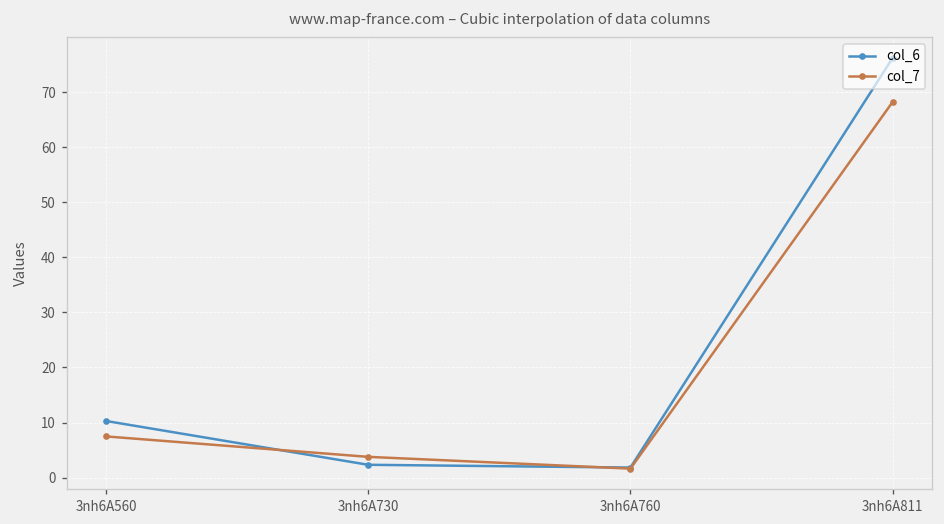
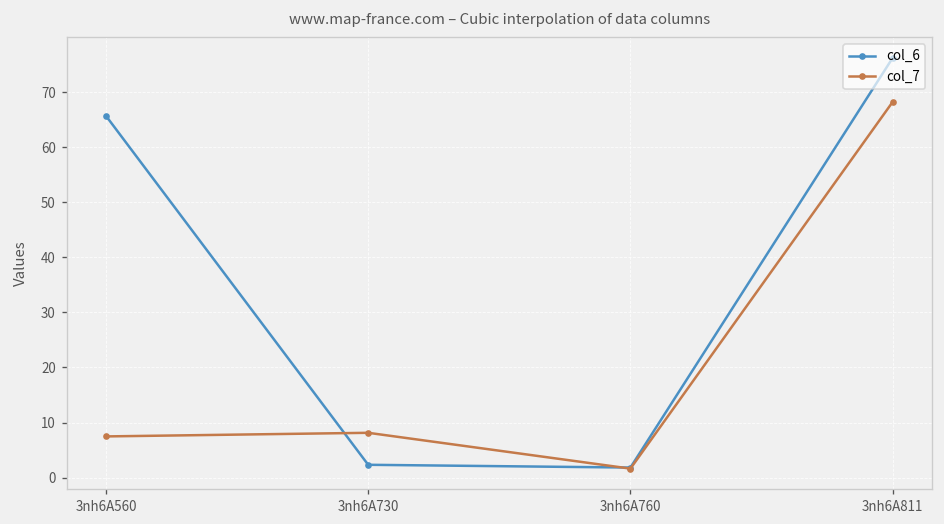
  {
    "col_6": {
-     "3nh6A560": 10,
+     "3nh6A560": 66,
      "3nh6A730": 2
    },
    "col_7": {
      "3nh6A560": 7,
-     "3nh6A730": 4,
+     "3nh6A730": 8,
      "3nh6A811": 68
    }
  }
